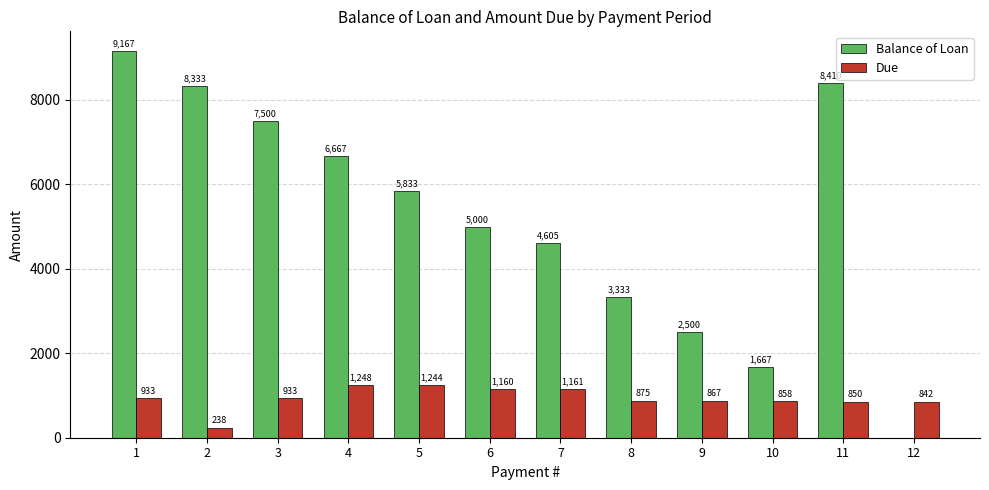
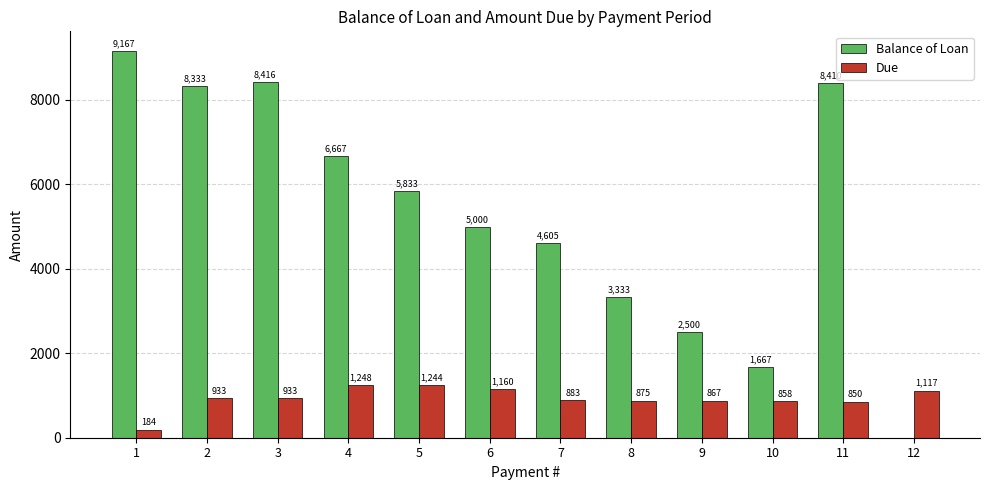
  {
    "Balance of Loan": {
      "1": "9,167",
      "2": "8,333",
-     "3": "7,500",
+     "3": "8,416",
      "4": "6,667",
      "5": "5,833",
      "6": "5,000",
      "7": "4,605",
      "8": "3,333",
      "9": "2,500",
      "10": "1,667"
    },
    "Due": {
-     "1": "933",
-     "2": "238",
+     "1": "184",
+     "2": "933",
      "3": "933",
      "4": "1,248",
      "5": "1,244",
      "6": "1,160",
-     "7": "1,161",
+     "7": "883",
      "8": "875",
      "9": "867",
      "10": "858",
      "11": "850",
-     "12": "842"
+     "12": "1,117"
    }
  }
